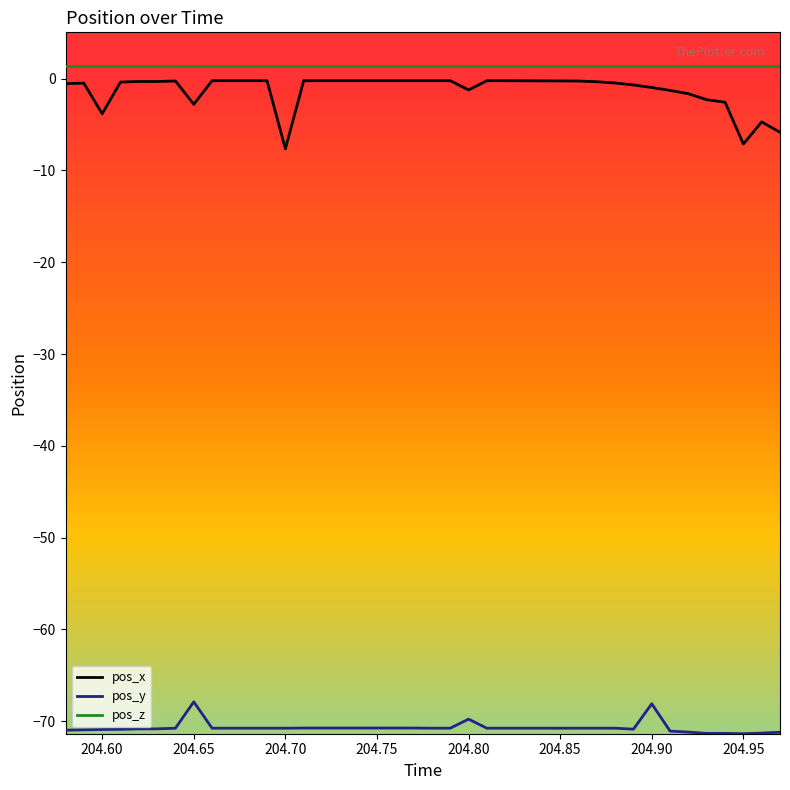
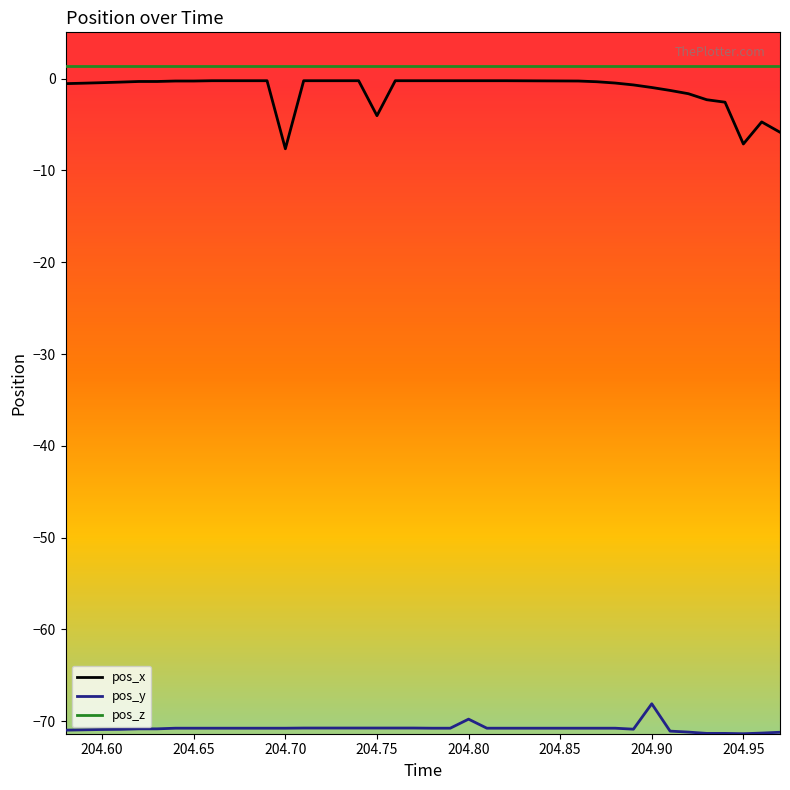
  {
    "pos_x": {
-     "204.60": -4,
-     "204.65": -3,
+     "204.60": 0,
+     "204.65": 0,
      "204.70": -8,
-     "204.75": 0,
-     "204.80": -1,
+     "204.75": -4,
+     "204.80": 0,
      "204.90": -1,
      "204.95": -7
    },
    "pos_y": {
      "204.60": -71,
-     "204.65": -68,
+     "204.65": -71,
      "204.70": -71,
      "204.75": -71,
      "204.80": -70,
      "204.90": -68,
      "204.95": -71
    },
    "pos_z": {
      "204.60": 1,
      "204.65": 1,
      "204.70": 1,
      "204.75": 1,
      "204.80": 1,
      "204.90": 1,
      "204.95": 1
    }
  }
